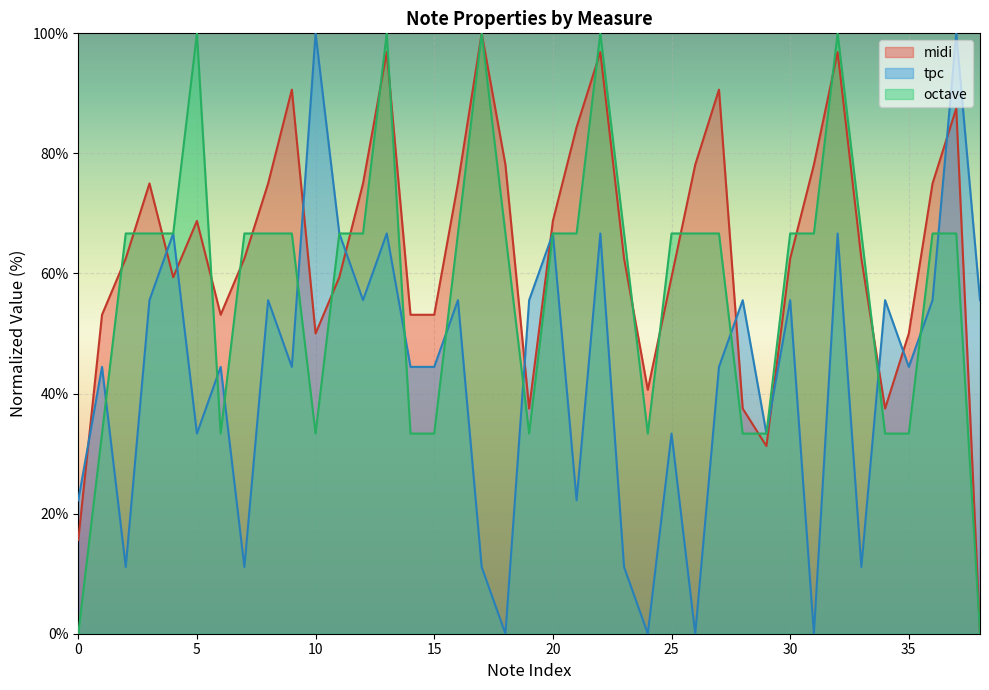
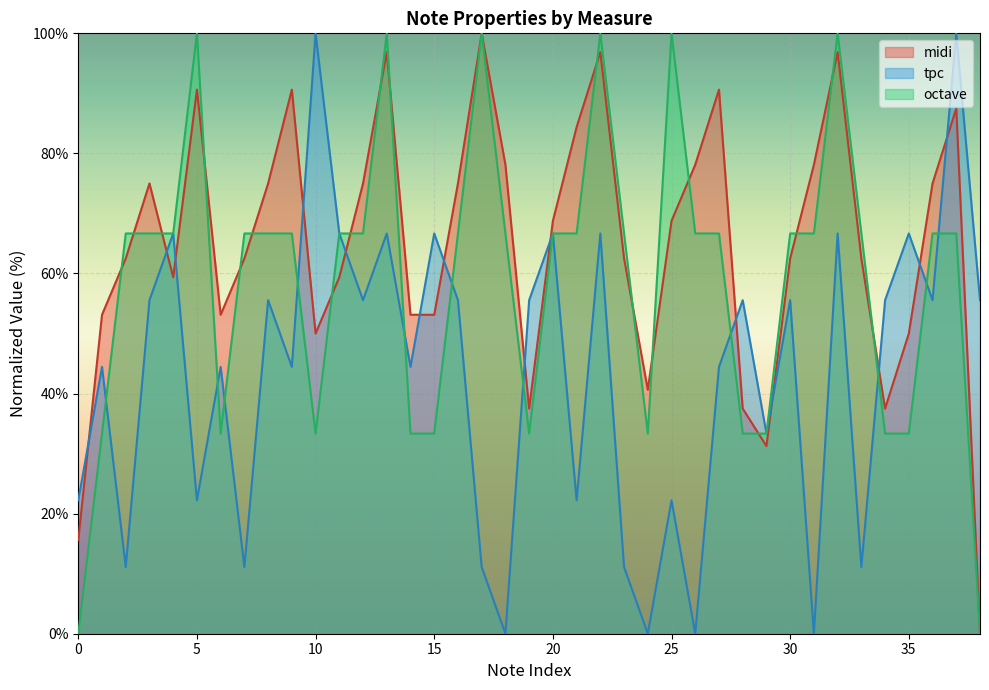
  {
    "midi": {
      "0": "16%",
-     "5": "69%",
+     "5": "91%",
      "10": "50%",
      "15": "53%",
      "20": "69%",
-     "25": "59%",
+     "25": "69%",
      "30": "63%",
      "35": "50%"
    },
    "tpc": {
      "0": "22%",
-     "5": "33%",
+     "5": "22%",
      "10": "100%",
-     "15": "44%",
-     "25": "33%",
+     "15": "67%",
+     "25": "22%",
      "30": "56%",
-     "35": "44%"
+     "35": "67%"
    },
    "octave": {
      "0": "0%",
      "5": "100%",
      "10": "33%",
      "15": "33%",
-     "25": "67%",
+     "25": "100%",
      "30": "67%",
      "35": "33%"
    }
  }
